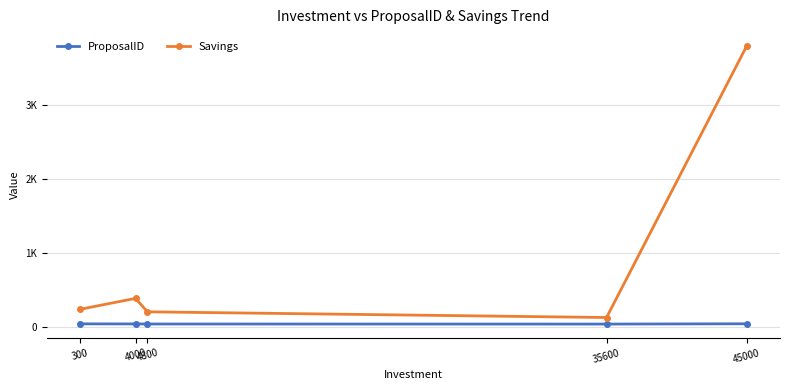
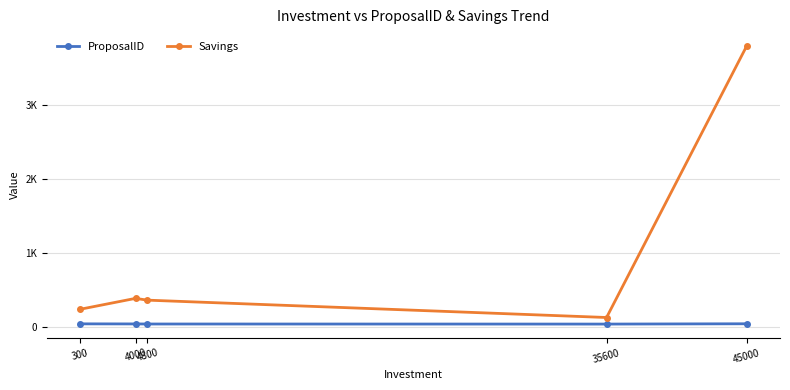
  {
    "ProposalID": {
      "300": 0,
      "4000": 0,
      "4800": 0,
      "35600": 0,
      "45000": 0
    },
    "Savings": {
      "300": 200,
      "4000": 400,
-     "4800": 200,
+     "4800": 400,
      "35600": 100,
      "45000": 3800
    }
  }
